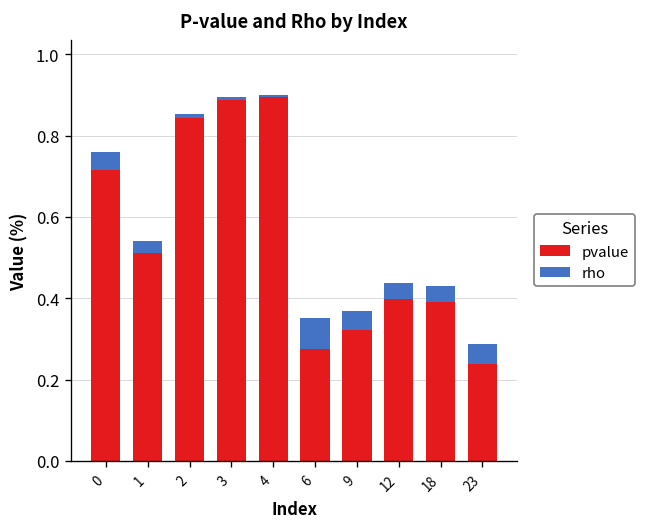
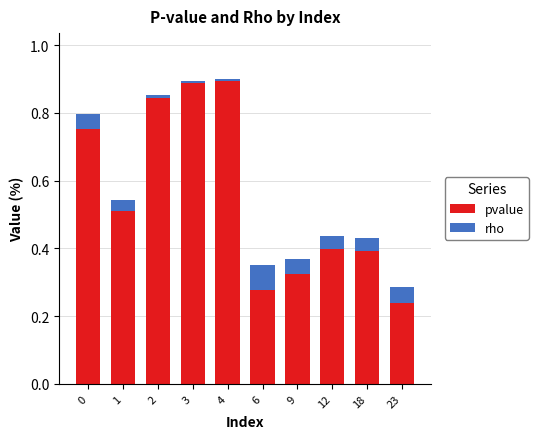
  {
    "pvalue": {
-     "0": 0.72,
+     "0": 0.75,
      "1": 0.51,
      "2": 0.84,
      "3": 0.89,
      "4": 0.89,
      "6": 0.28,
      "9": 0.32,
      "12": 0.40,
      "18": 0.39,
      "23": 0.24
    },
    "rho": {
      "0": 0.04,
      "1": 0.03,
      "2": 0.01,
      "6": 0.07,
      "9": 0.05,
      "12": 0.04,
      "18": 0.04,
      "23": 0.05
    }
  }
